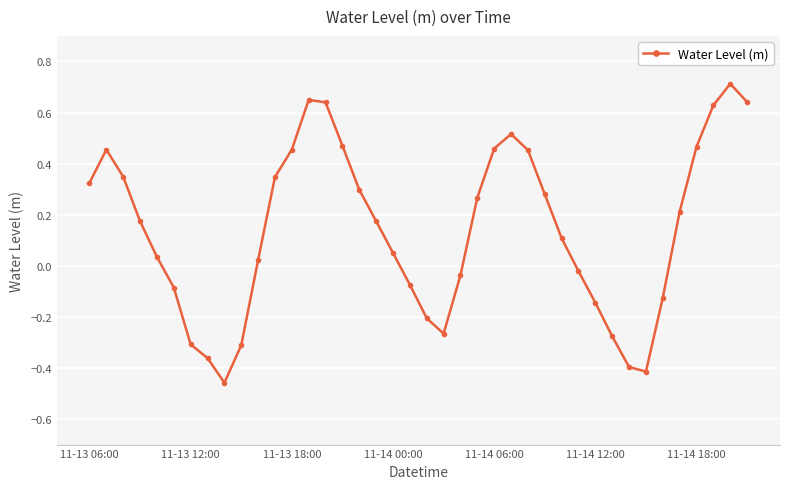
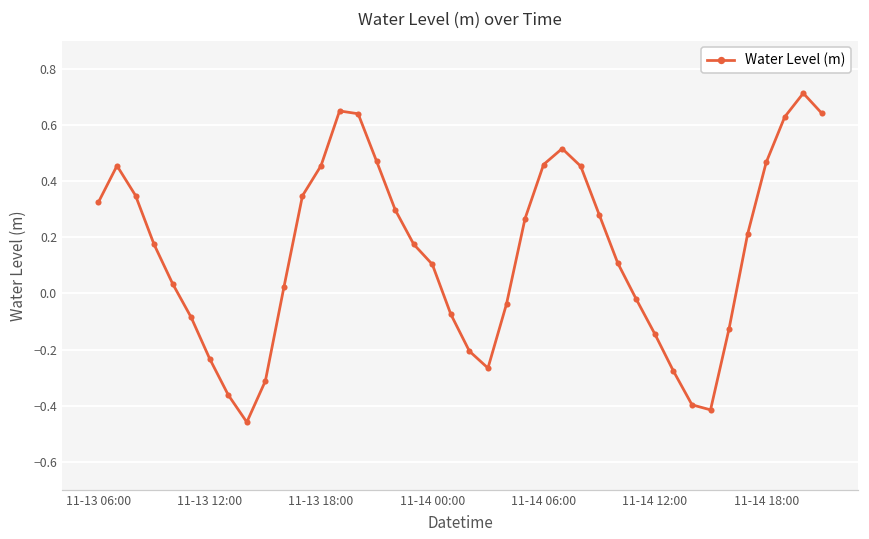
  {
    "11-13 06:00": 0.32,
-   "11-13 12:00": -0.31,
+   "11-13 12:00": -0.23,
    "11-13 18:00": 0.45,
-   "11-14 00:00": 0.05,
+   "11-14 00:00": 0.10,
    "11-14 06:00": 0.46,
    "11-14 12:00": -0.14,
    "11-14 18:00": 0.47
  }
